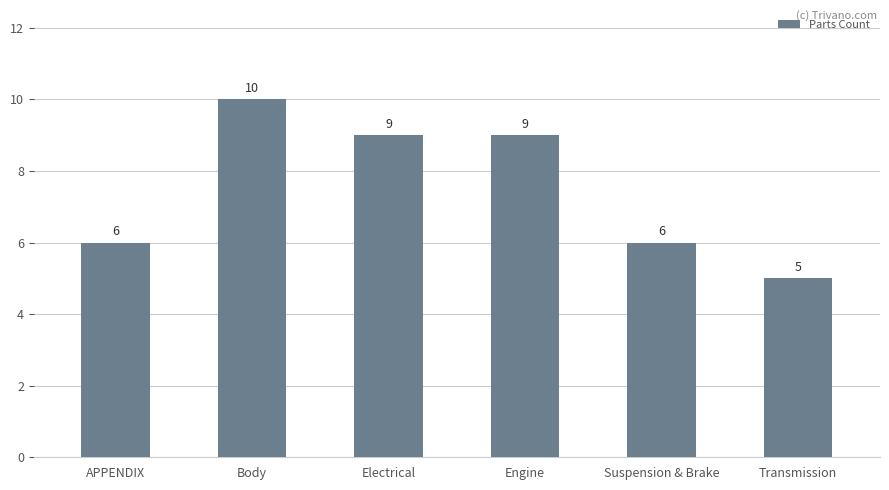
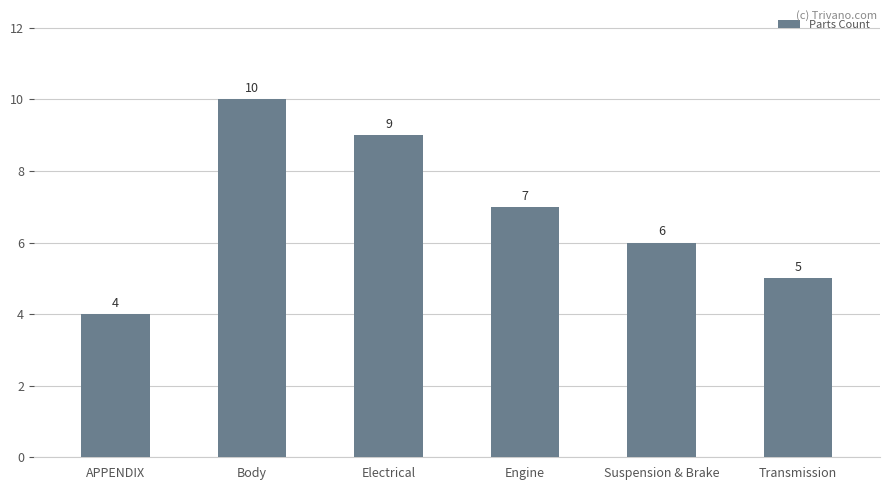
  {
-   "APPENDIX": 6,
+   "APPENDIX": 4,
    "Body": 10,
    "Electrical": 9,
-   "Engine": 9,
+   "Engine": 7,
    "Suspension & Brake": 6,
    "Transmission": 5
  }
